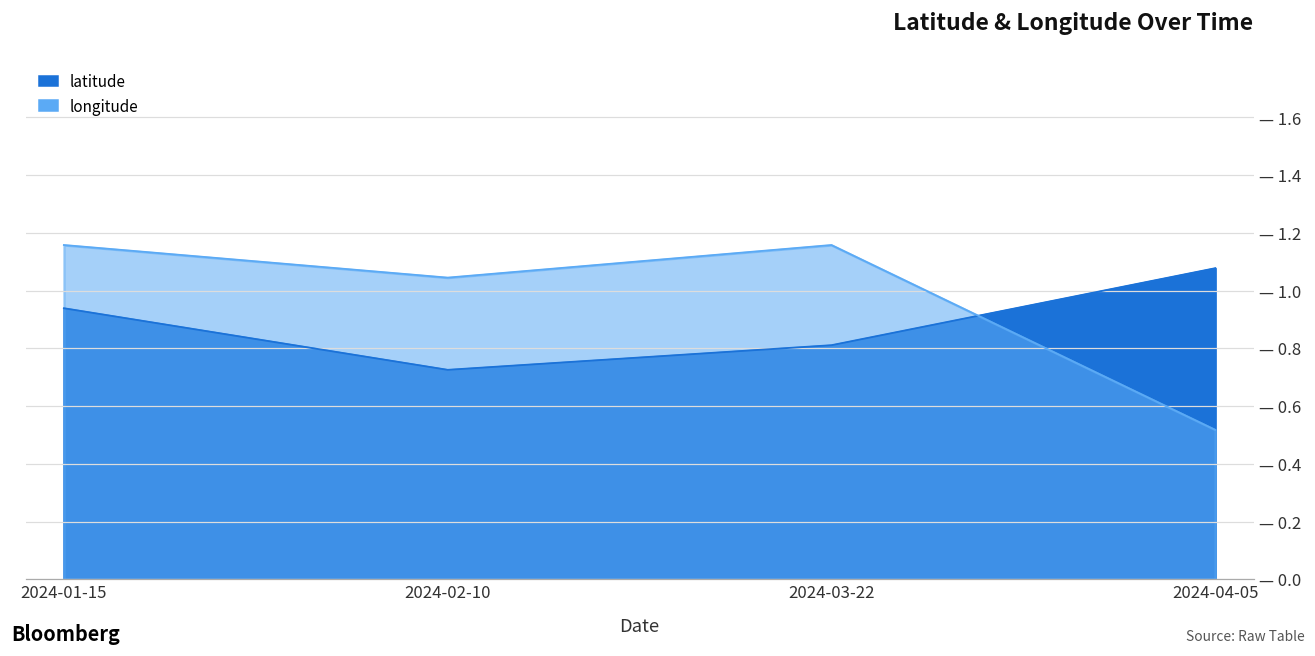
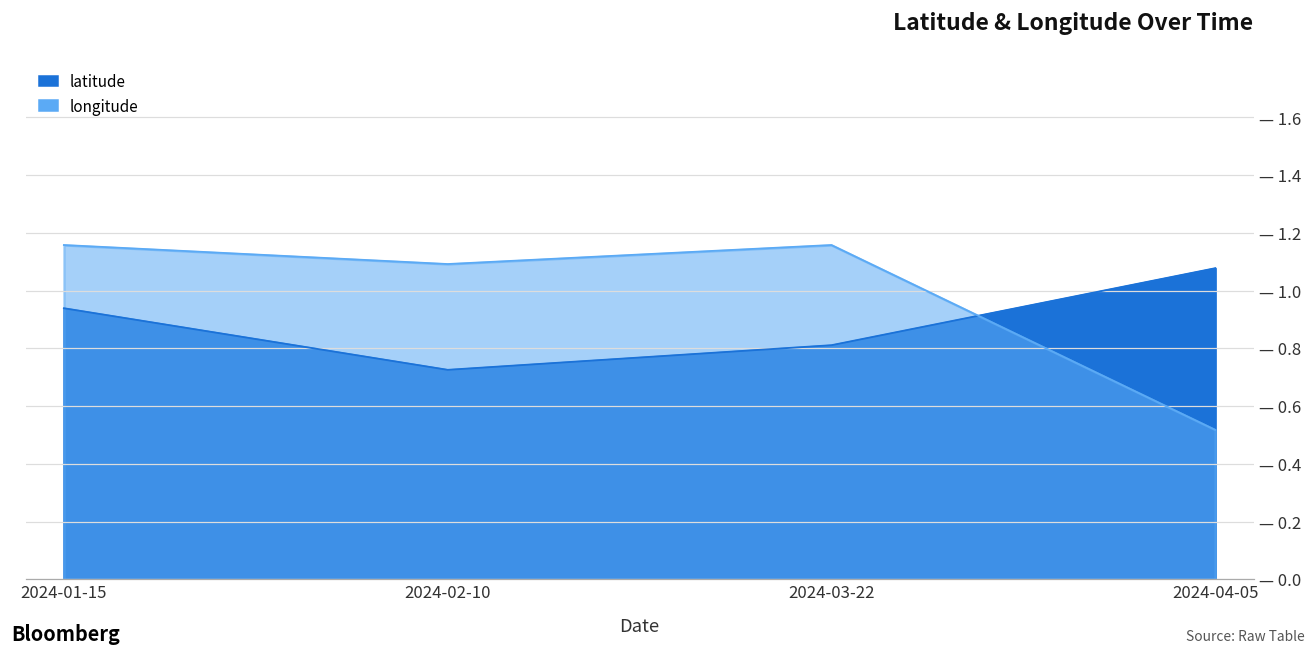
  {
    "latitude": {
      "2024-01-15": "— 0.94",
      "2024-02-10": "— 0.73",
      "2024-03-22": "— 0.81",
      "2024-04-05": "— 1.08"
    },
    "longitude": {
      "2024-01-15": "— 1.16",
-     "2024-02-10": "— 1.04",
+     "2024-02-10": "— 1.09",
      "2024-03-22": "— 1.16",
      "2024-04-05": "— 0.52"
    }
  }
